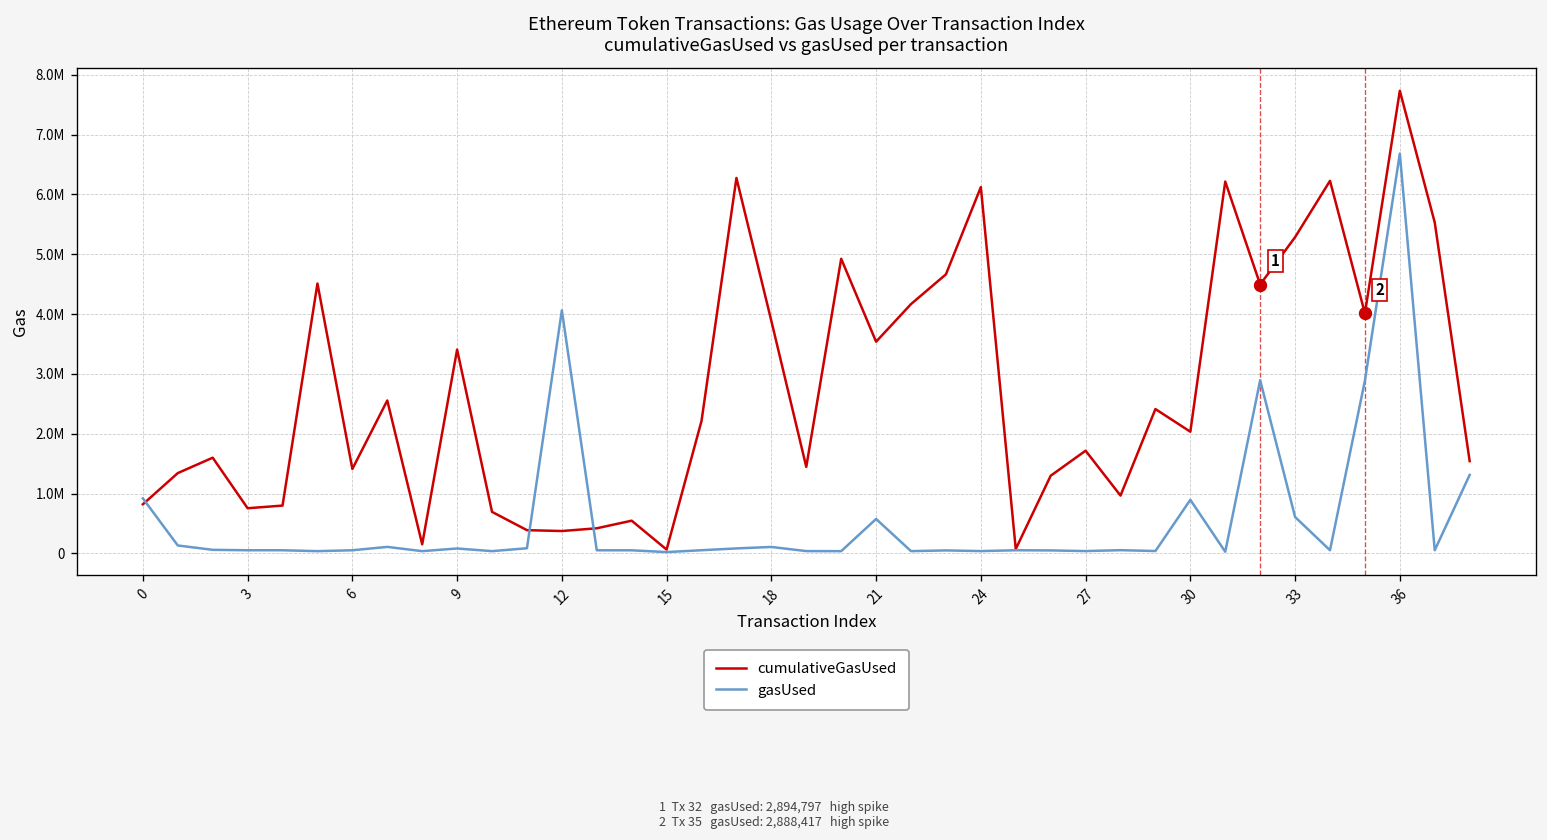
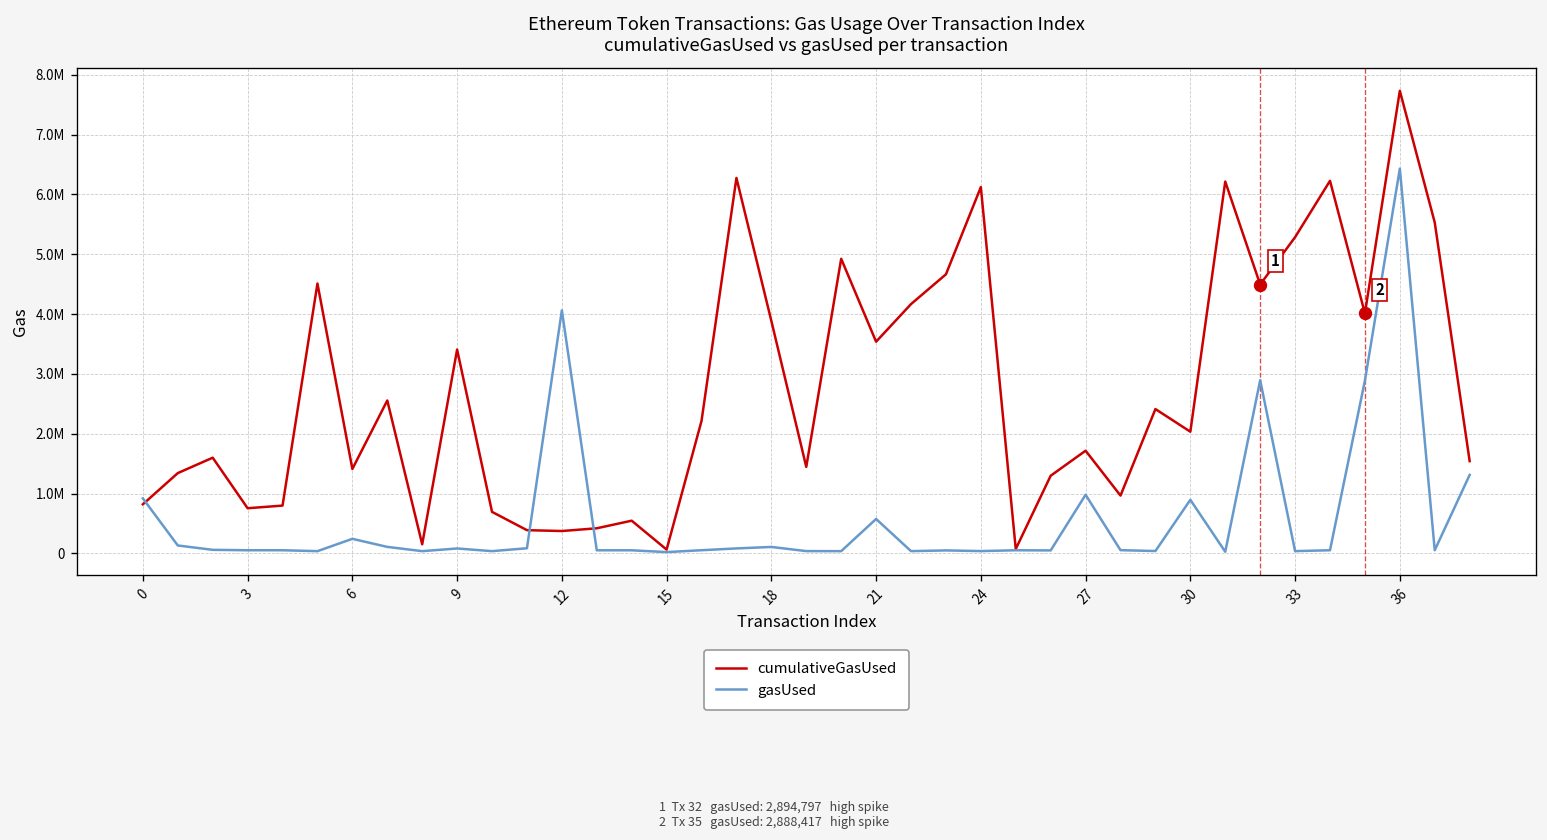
  {
    "gasUsed": {
      "0": 900000,
      "3": 100000,
-     "6": 100000,
+     "6": 200000,
      "9": 100000,
      "12": 4100000,
      "18": 100000,
      "21": 600000,
      "24": 0,
-     "27": 0,
+     "27": 1000000,
      "30": 900000,
-     "33": 600000,
-     "36": 6700000
+     "33": 0,
+     "36": 6400000
    }
  }
